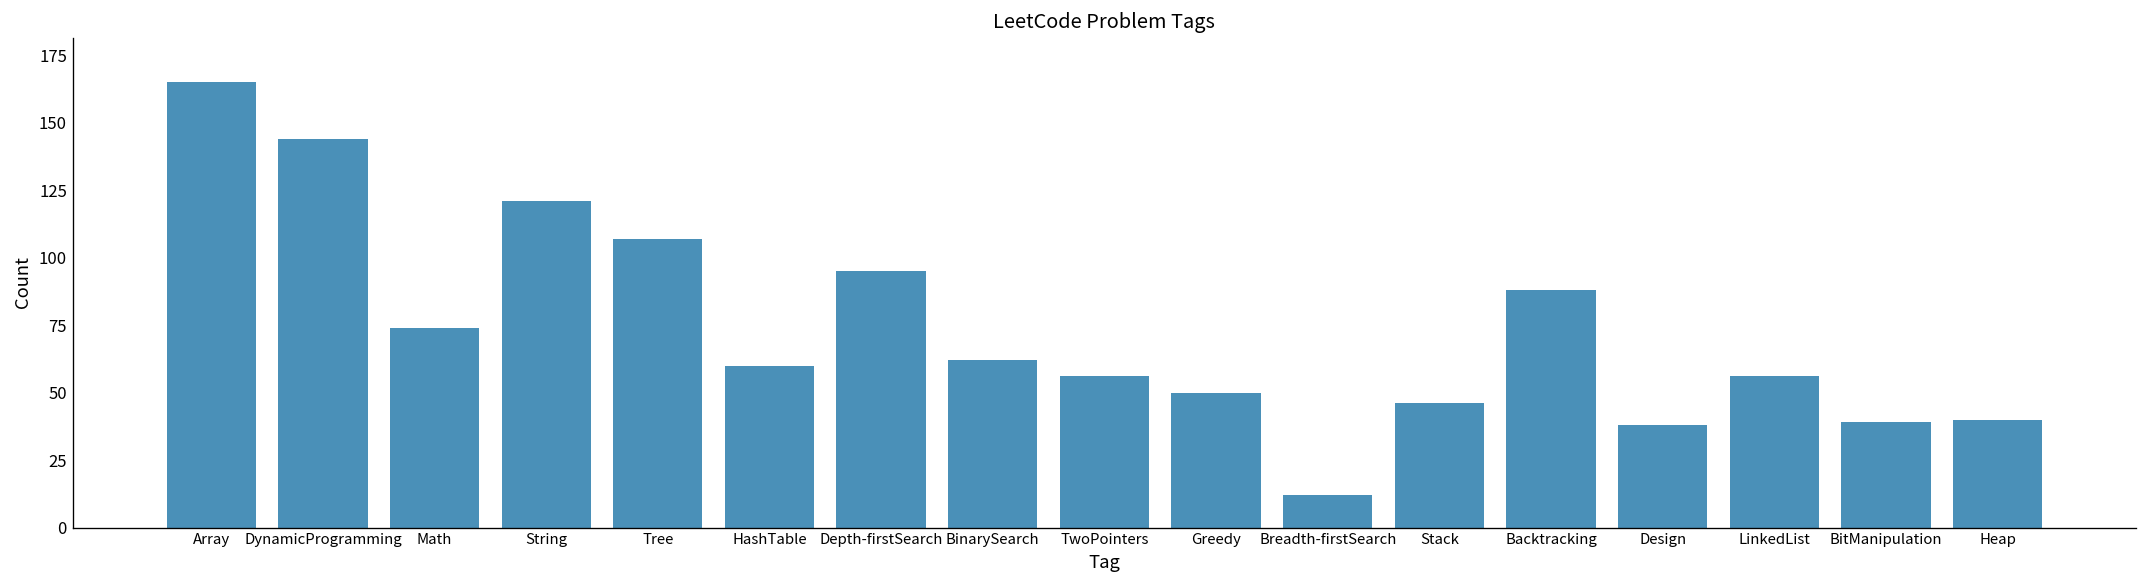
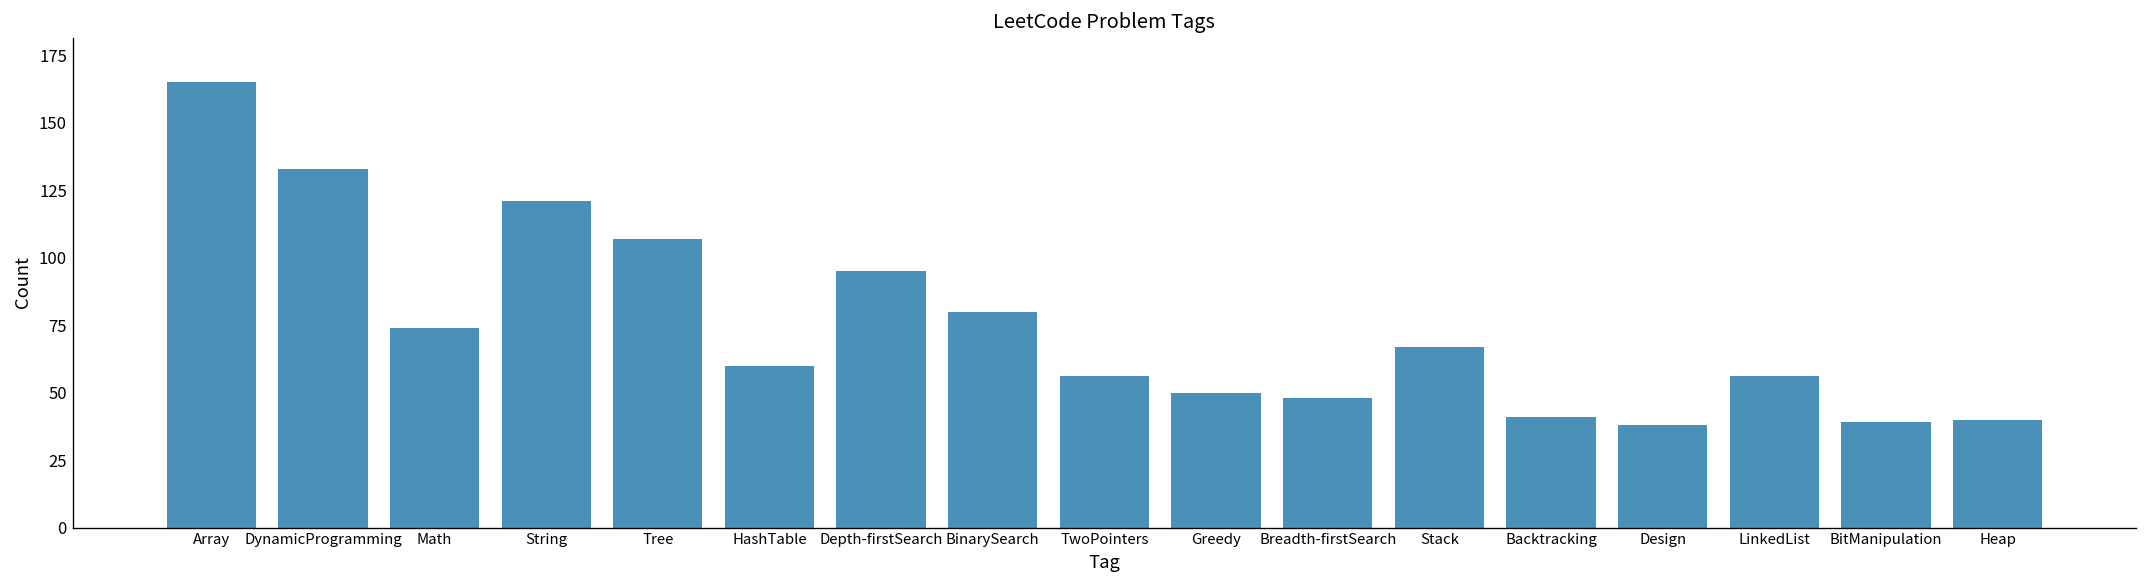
  {
    "Array": 165,
-   "DynamicProgramming": 144,
+   "DynamicProgramming": 133,
    "Math": 74,
    "String": 121,
    "Tree": 107,
    "HashTable": 60,
    "Depth-firstSearch": 95,
-   "BinarySearch": 62,
+   "BinarySearch": 80,
    "TwoPointers": 56,
    "Greedy": 50,
-   "Breadth-firstSearch": 12,
-   "Stack": 46,
-   "Backtracking": 88,
+   "Breadth-firstSearch": 48,
+   "Stack": 67,
+   "Backtracking": 41,
    "Design": 38,
    "LinkedList": 56,
    "BitManipulation": 39,
    "Heap": 40
  }
